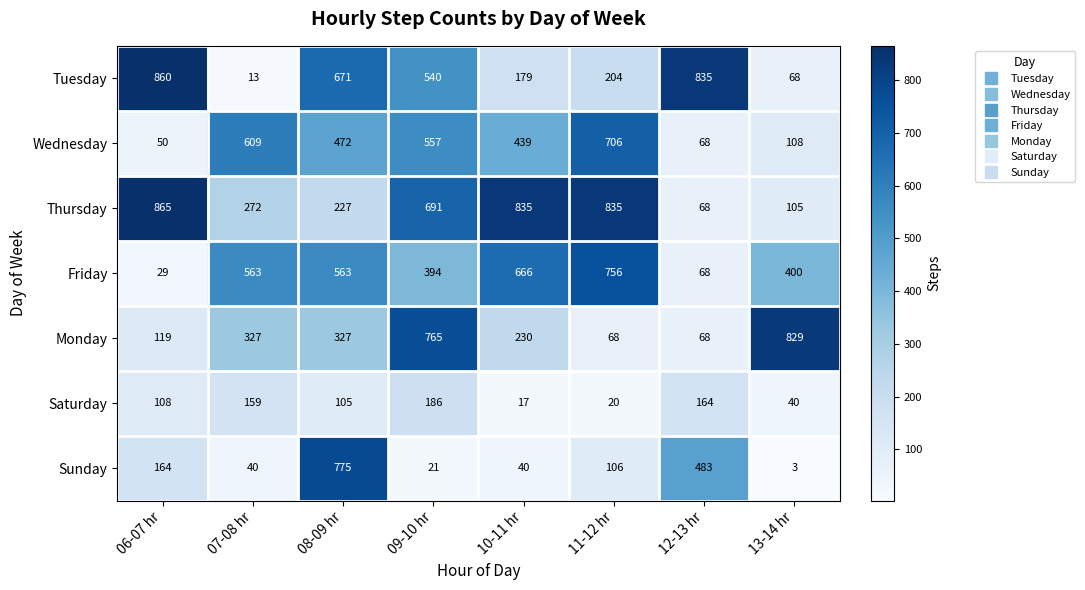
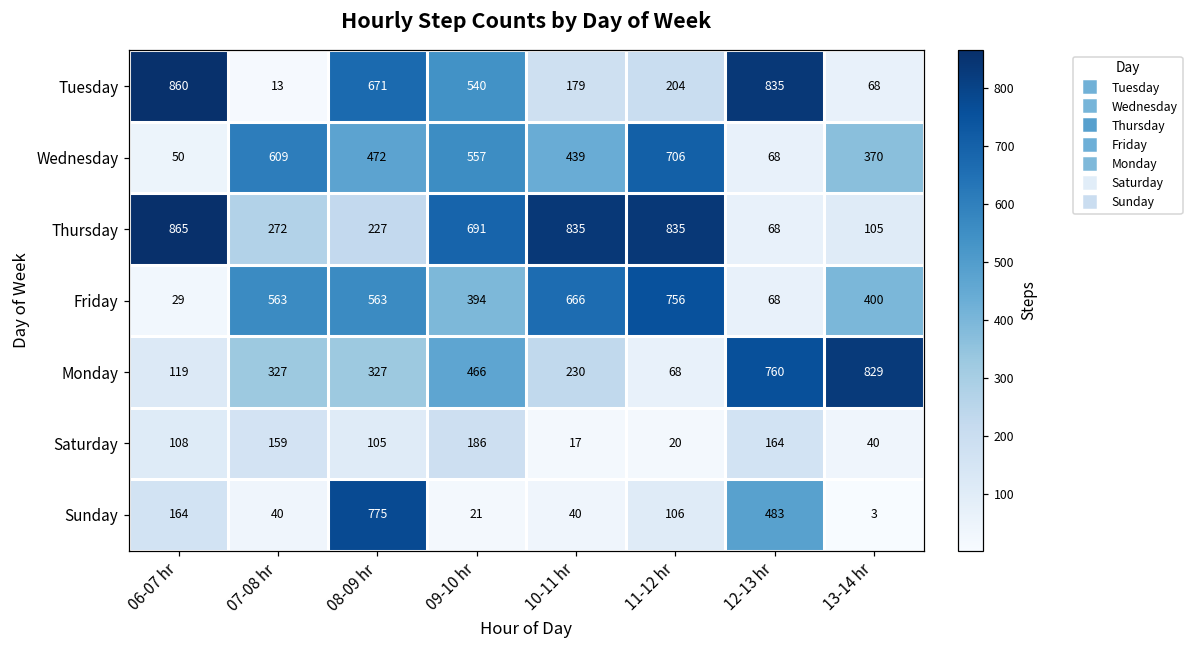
  {
    "Tuesday": {
      "06-07 hr": 860,
      "07-08 hr": 13,
      "08-09 hr": 671,
      "09-10 hr": 540,
      "10-11 hr": 179,
      "11-12 hr": 204,
      "12-13 hr": 835,
      "13-14 hr": 68
    },
    "Wednesday": {
      "06-07 hr": 50,
      "07-08 hr": 609,
      "08-09 hr": 472,
      "09-10 hr": 557,
      "10-11 hr": 439,
      "11-12 hr": 706,
      "12-13 hr": 68,
-     "13-14 hr": 108
+     "13-14 hr": 370
    },
    "Thursday": {
      "06-07 hr": 865,
      "07-08 hr": 272,
      "08-09 hr": 227,
      "09-10 hr": 691,
      "10-11 hr": 835,
      "11-12 hr": 835,
      "12-13 hr": 68,
      "13-14 hr": 105
    },
    "Friday": {
      "06-07 hr": 29,
      "07-08 hr": 563,
      "08-09 hr": 563,
      "09-10 hr": 394,
      "10-11 hr": 666,
      "11-12 hr": 756,
      "12-13 hr": 68,
      "13-14 hr": 400
    },
    "Monday": {
      "06-07 hr": 119,
      "07-08 hr": 327,
      "08-09 hr": 327,
-     "09-10 hr": 765,
+     "09-10 hr": 466,
      "10-11 hr": 230,
      "11-12 hr": 68,
-     "12-13 hr": 68,
+     "12-13 hr": 760,
      "13-14 hr": 829
    },
    "Saturday": {
      "06-07 hr": 108,
      "07-08 hr": 159,
      "08-09 hr": 105,
      "09-10 hr": 186,
      "10-11 hr": 17,
      "11-12 hr": 20,
      "12-13 hr": 164,
      "13-14 hr": 40
    },
    "Sunday": {
      "06-07 hr": 164,
      "07-08 hr": 40,
      "08-09 hr": 775,
      "09-10 hr": 21,
      "10-11 hr": 40,
      "11-12 hr": 106,
      "12-13 hr": 483,
      "13-14 hr": 3
    }
  }
